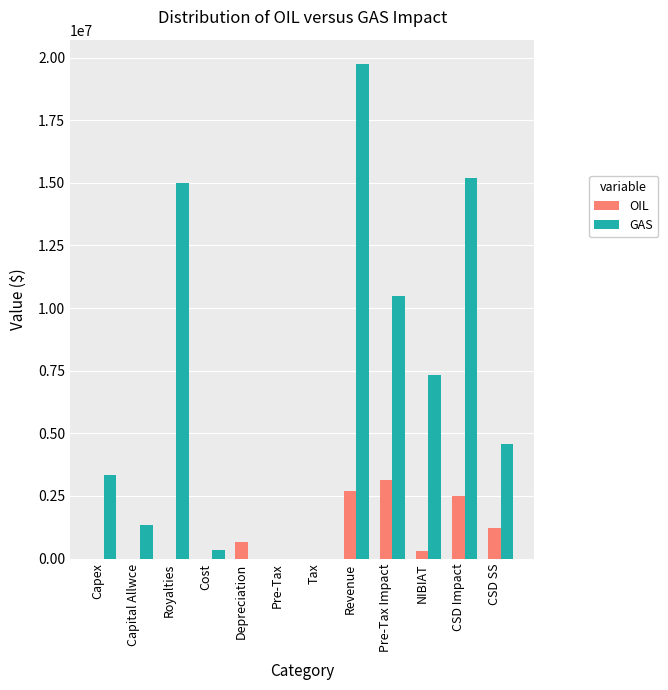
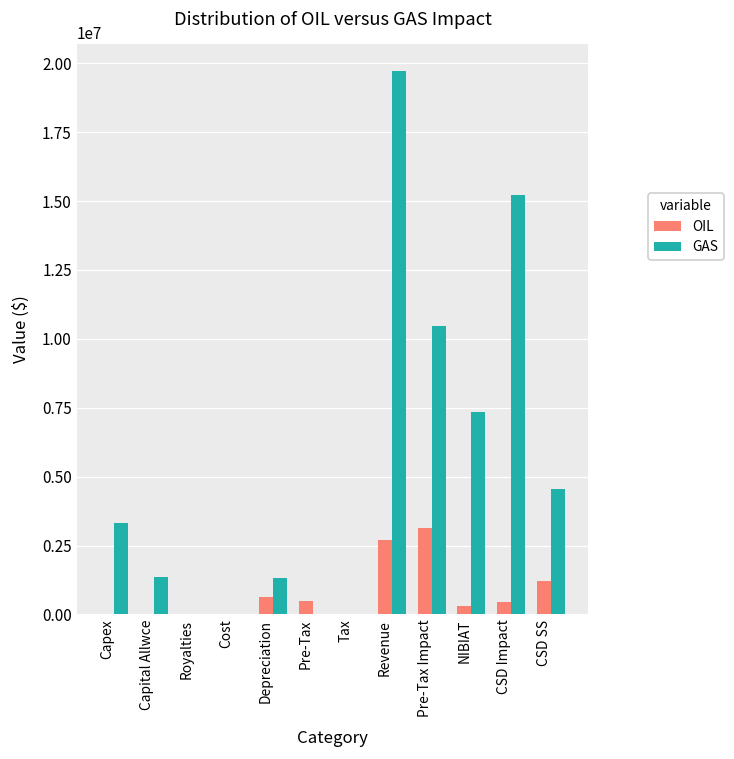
  {
    "OIL": {
      "Capex": 0,
      "Capital Allwce": 0,
      "Royalties": 0,
      "Cost": 0,
      "Depreciation": 600000,
-     "Pre-Tax": 0,
+     "Pre-Tax": 500000,
      "Tax": 0,
      "Revenue": 2700000,
      "Pre-Tax Impact": 3100000,
      "NIBIAT": 300000,
-     "CSD Impact": 2500000,
+     "CSD Impact": 400000,
      "CSD SS": 1200000
    },
    "GAS": {
      "Capex": 3300000,
      "Capital Allwce": 1300000,
-     "Royalties": 15000000,
-     "Cost": 300000,
-     "Depreciation": 0,
+     "Royalties": 0,
+     "Cost": 0,
+     "Depreciation": 1300000,
      "Pre-Tax": 0,
      "Tax": 0,
      "Revenue": 19700000,
      "Pre-Tax Impact": 10500000,
      "NIBIAT": 7300000,
      "CSD Impact": 15200000,
      "CSD SS": 4600000
    }
  }
